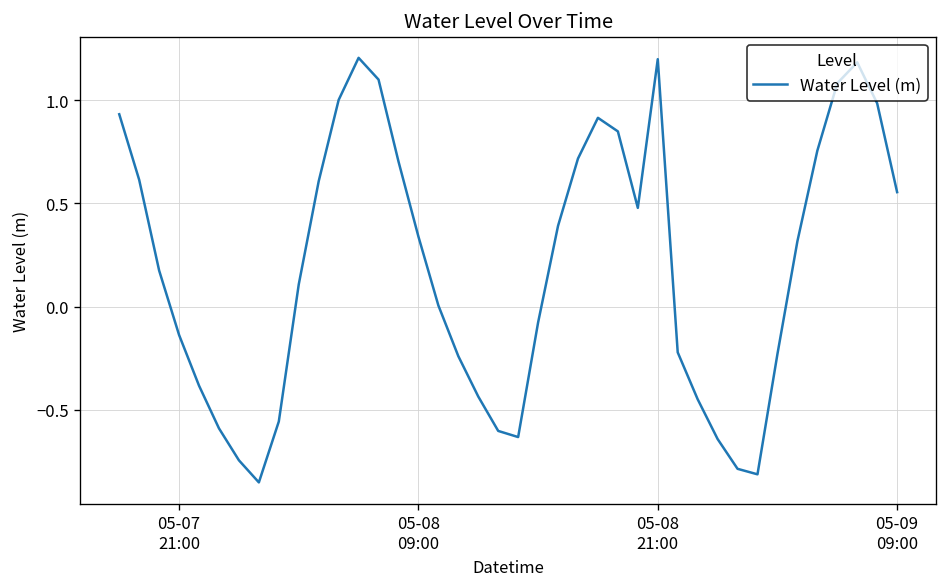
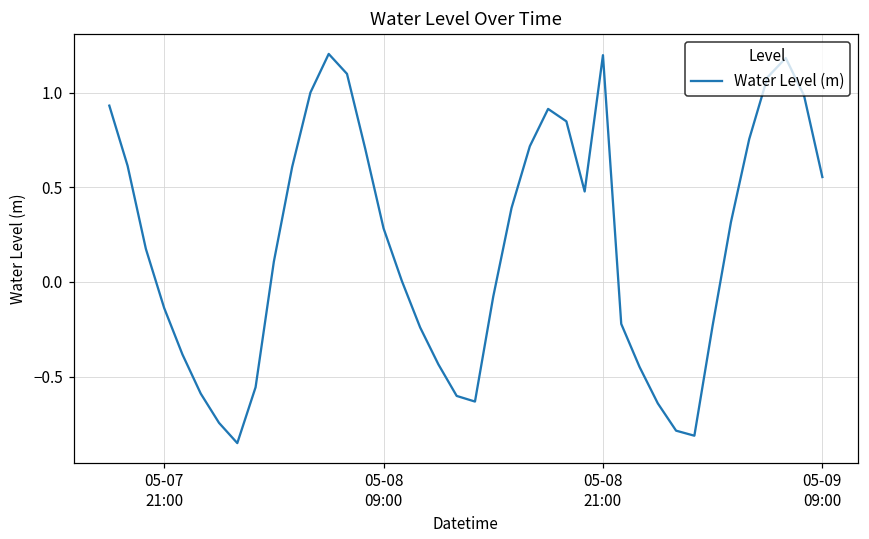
  {
    "05-07 21:00": -0.14,
-   "05-08 09:00": 0.34,
+   "05-08 09:00": 0.28,
    "05-08 21:00": 1.20,
    "05-09 09:00": 0.55
  }
